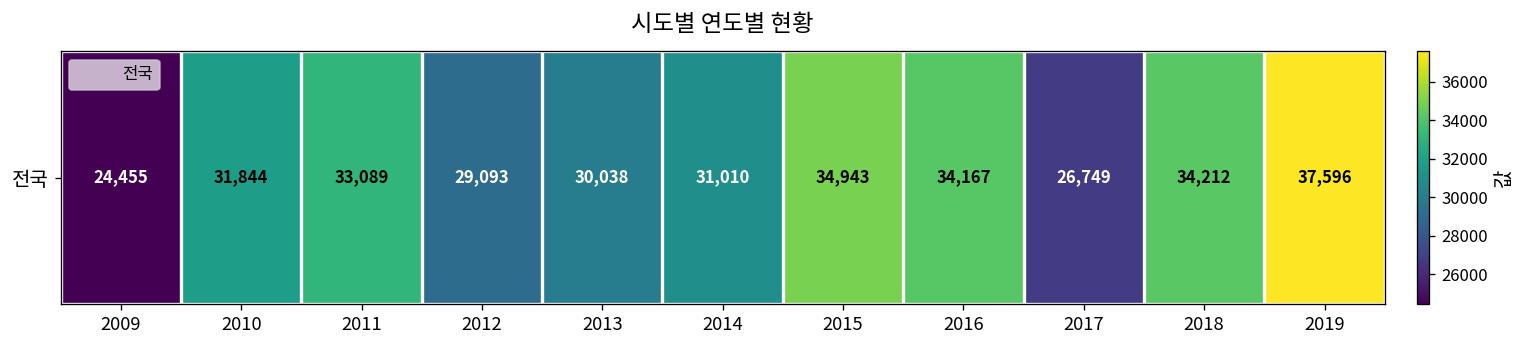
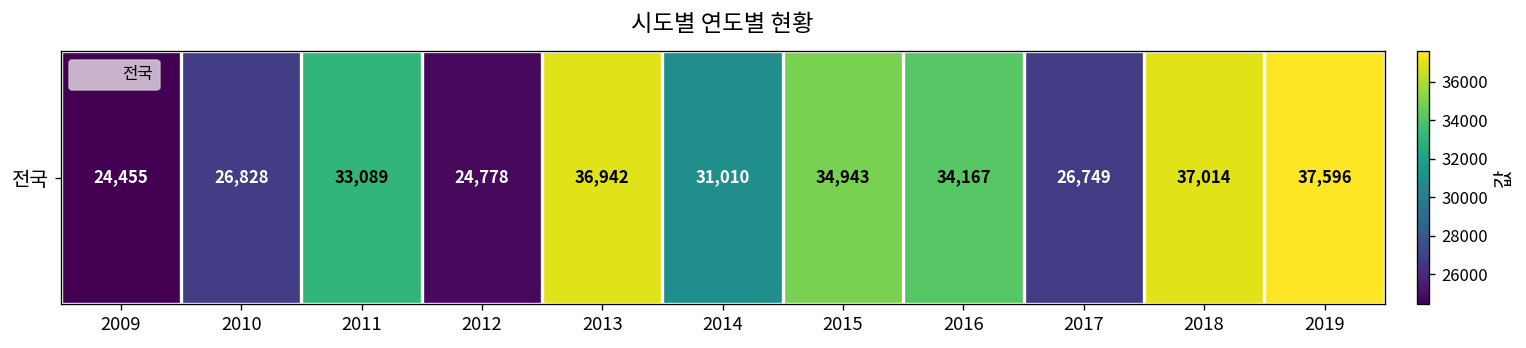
  {
    "전국": {
      "2009": "24,455",
-     "2010": "31,844",
+     "2010": "26,828",
      "2011": "33,089",
-     "2012": "29,093",
-     "2013": "30,038",
+     "2012": "24,778",
+     "2013": "36,942",
      "2014": "31,010",
      "2015": "34,943",
      "2016": "34,167",
      "2017": "26,749",
-     "2018": "34,212",
+     "2018": "37,014",
      "2019": "37,596"
    }
  }
